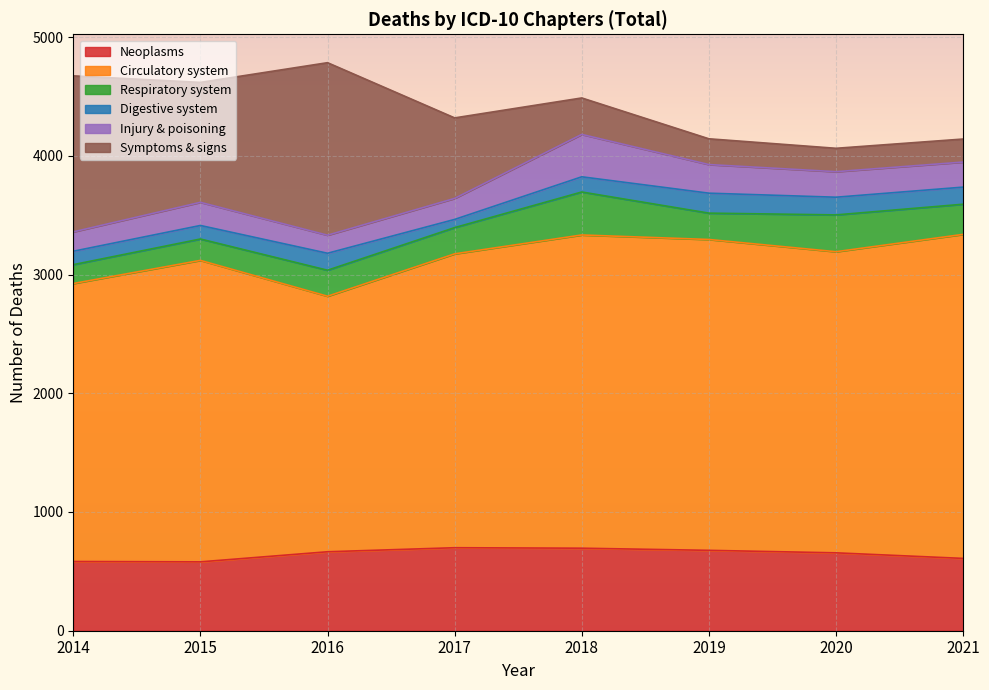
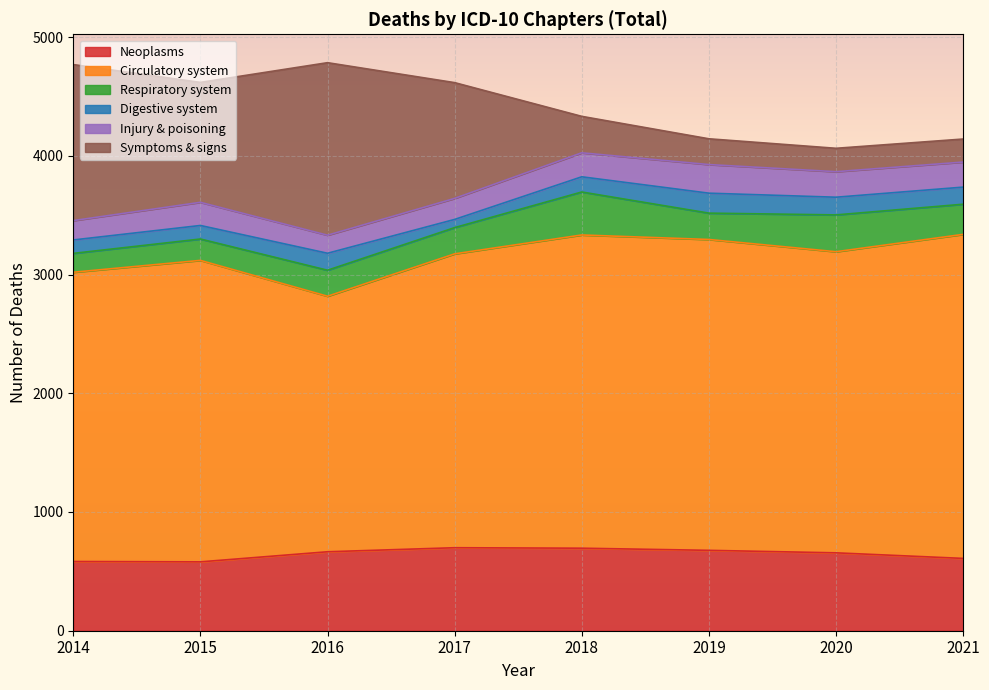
  {
    "Neoplasms": {
      "2014": 580,
      "2015": 580,
      "2016": 670,
      "2017": 700,
      "2018": 700,
      "2019": 680,
      "2020": 660,
      "2021": 610
    },
    "Circulatory system": {
-     "2014": 2340,
+     "2014": 2440,
      "2015": 2540,
      "2016": 2150,
      "2017": 2480,
      "2018": 2640,
      "2019": 2620,
      "2020": 2540,
      "2021": 2730
    },
    "Respiratory system": {
      "2014": 160,
      "2015": 180,
      "2016": 220,
      "2017": 220,
      "2018": 360,
      "2019": 220,
      "2020": 310,
      "2021": 250
    },
    "Digestive system": {
      "2014": 110,
      "2015": 110,
      "2016": 140,
      "2017": 70,
      "2018": 130,
      "2019": 170,
      "2020": 150,
      "2021": 140
    },
    "Injury & poisoning": {
      "2014": 160,
      "2015": 200,
      "2016": 150,
      "2017": 180,
-     "2018": 360,
+     "2018": 200,
      "2019": 240,
      "2020": 220,
      "2021": 210
    },
    "Symptoms & signs": {
      "2014": 1310,
      "2016": 1450,
-     "2017": 680,
+     "2017": 980,
      "2018": 310,
      "2019": 220,
      "2020": 200,
      "2021": 190
    }
  }
